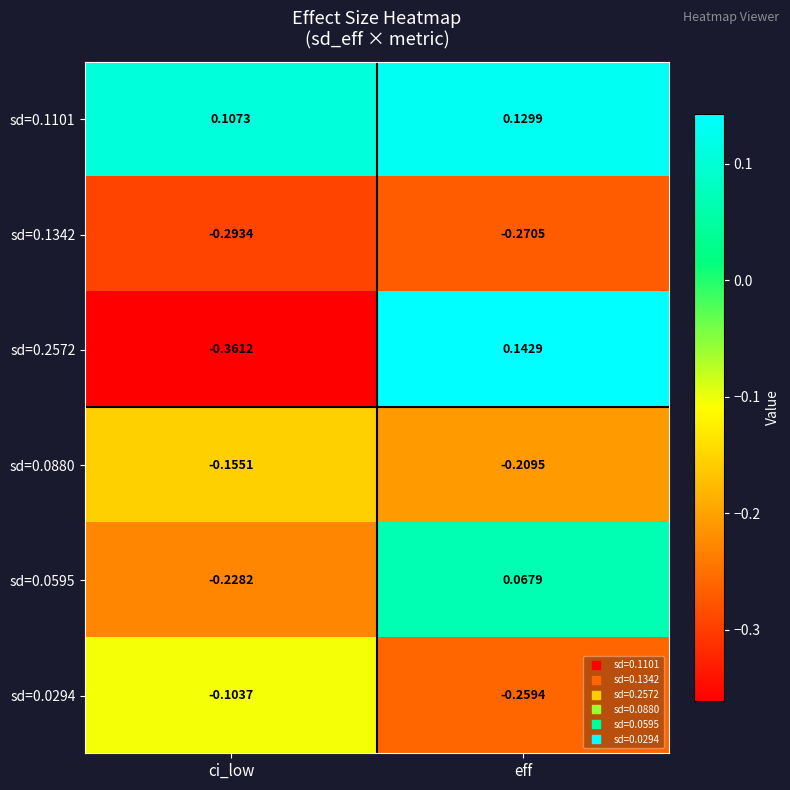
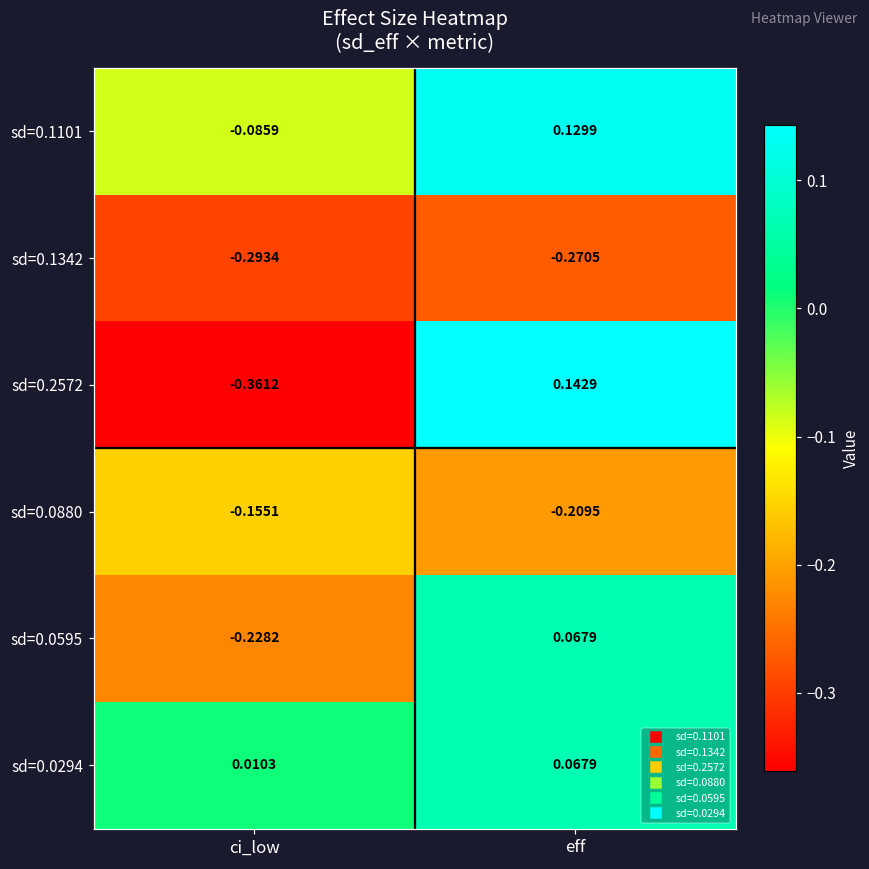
  {
    "sd=0.1101": {
-     "ci_low": 0.1073,
+     "ci_low": -0.0859,
      "eff": 0.1299
    },
    "sd=0.1342": {
      "ci_low": -0.2934,
      "eff": -0.2705
    },
    "sd=0.2572": {
      "ci_low": -0.3612,
      "eff": 0.1429
    },
    "sd=0.0880": {
      "ci_low": -0.1551,
      "eff": -0.2095
    },
    "sd=0.0595": {
      "ci_low": -0.2282,
      "eff": 0.0679
    },
    "sd=0.0294": {
-     "ci_low": -0.1037,
-     "eff": -0.2594
+     "ci_low": 0.0103,
+     "eff": 0.0679
    }
  }
